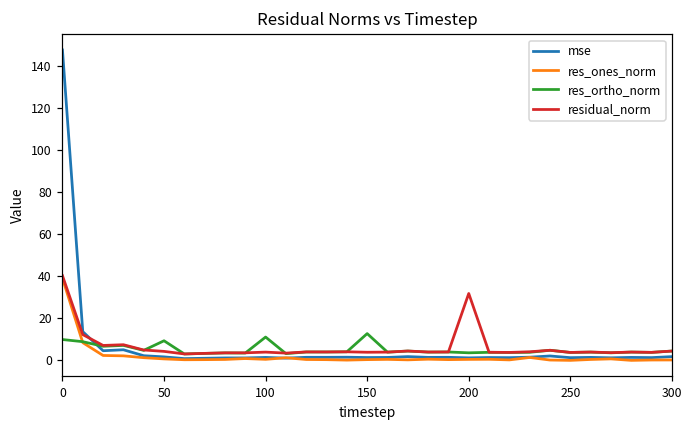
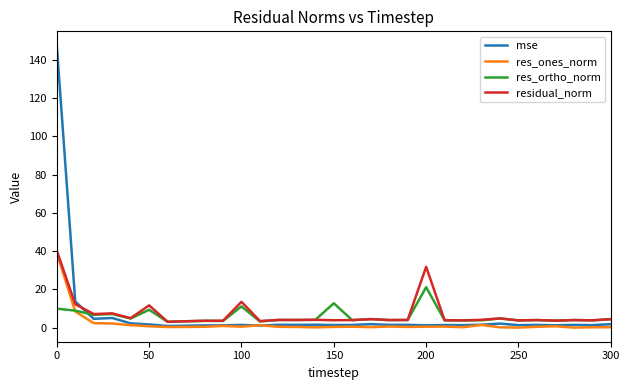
  {
    "mse": {
      "0": 148,
      "300": 2
    },
    "res_ones_norm": {
      "300": 0
    },
    "res_ortho_norm": {
      "0": 10,
      "50": 9,
      "100": 11,
      "150": 13,
-     "200": 4
+     "200": 21
    },
    "residual_norm": {
-     "50": 4,
-     "100": 4,
+     "50": 12,
+     "100": 13,
      "150": 4,
      "200": 32
    }
  }
